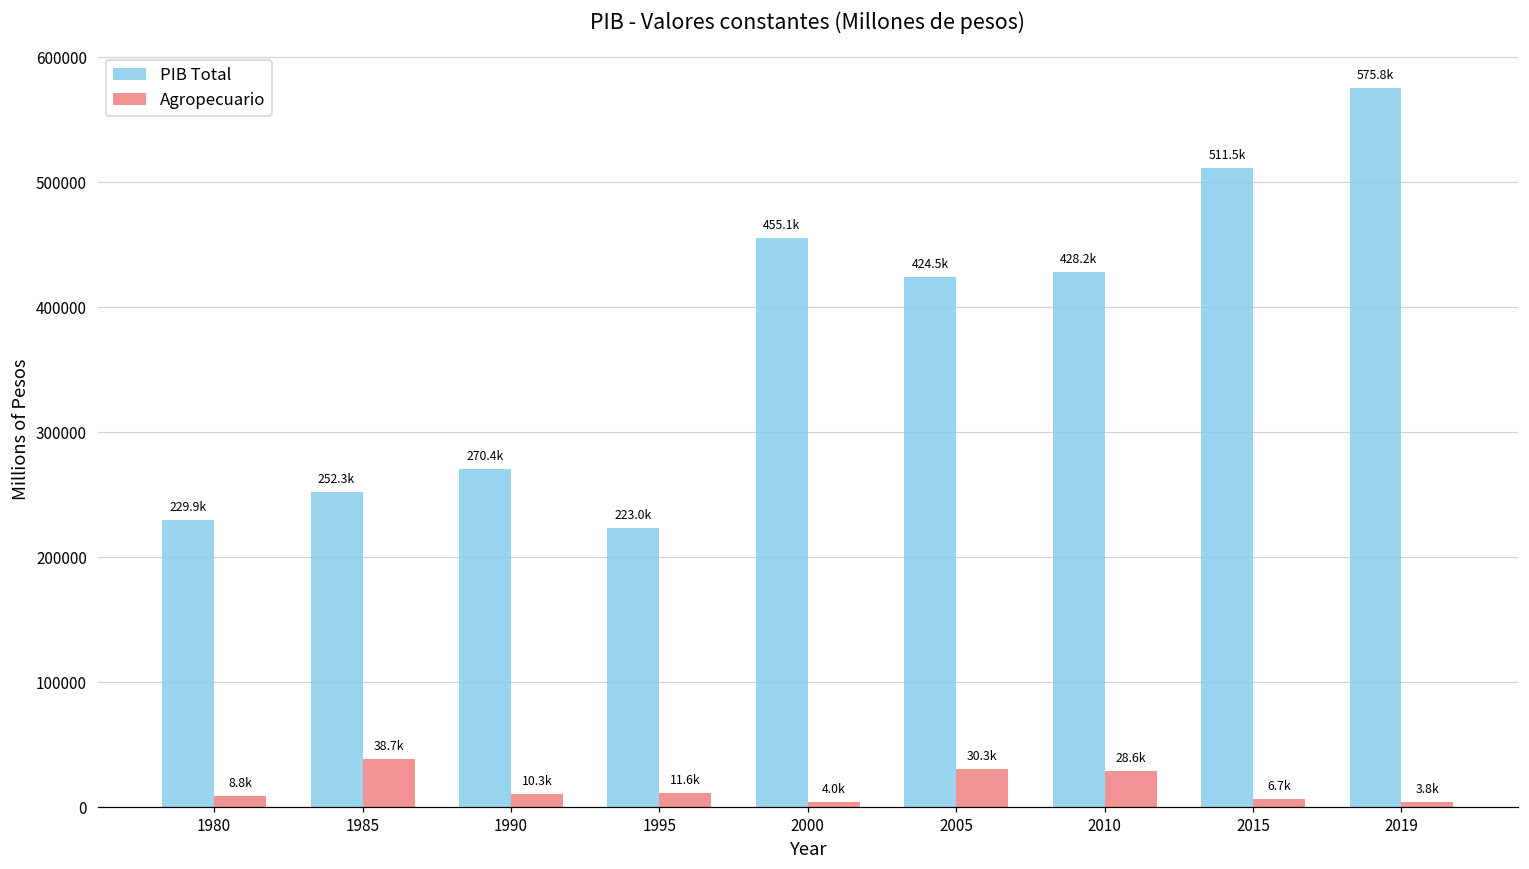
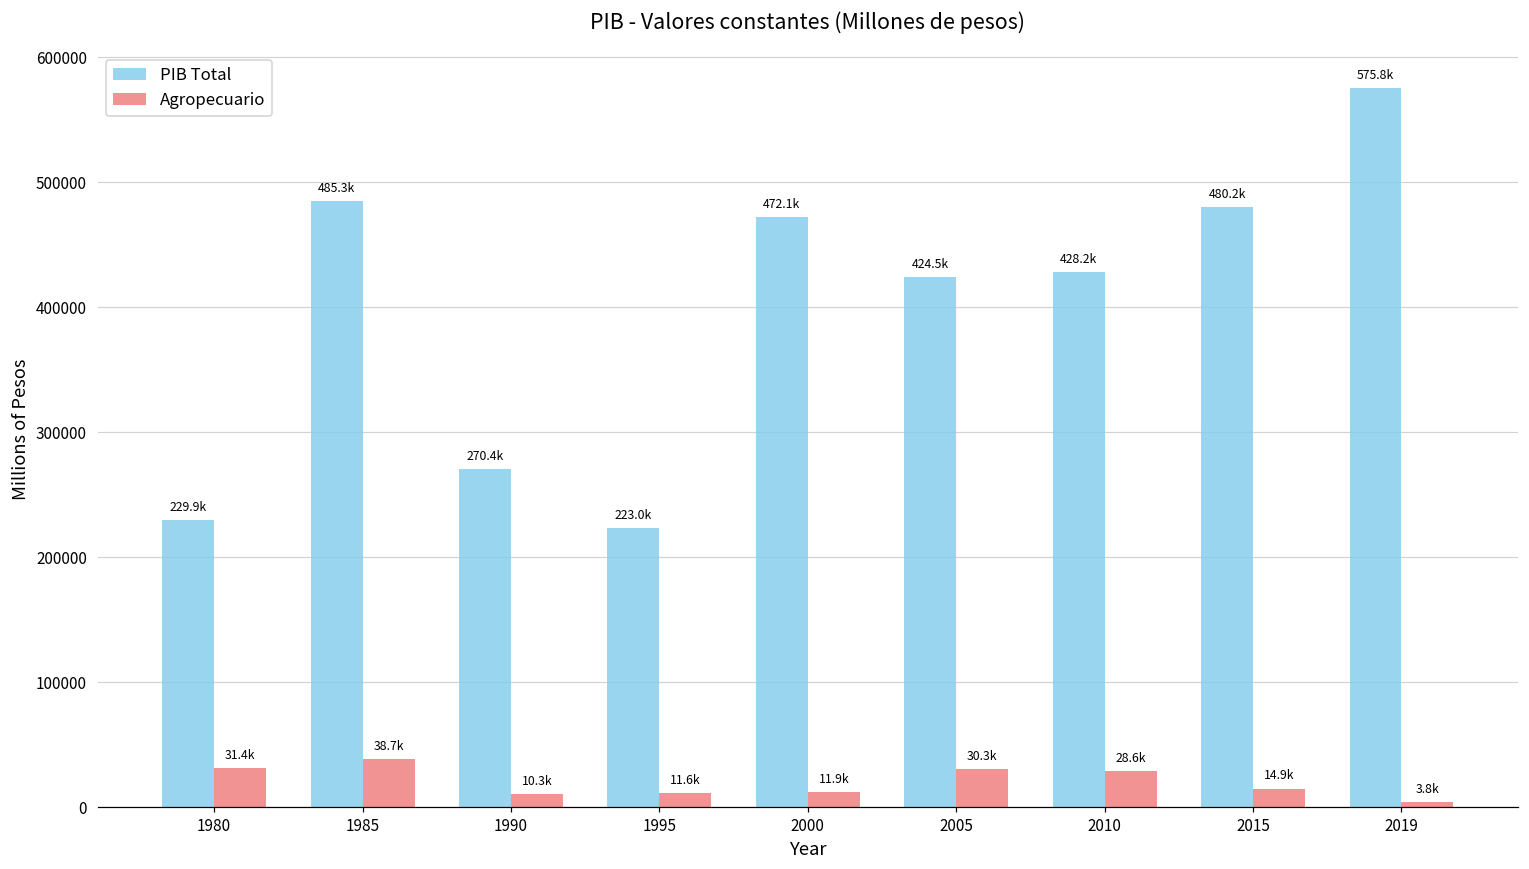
  {
    "PIB Total": {
      "1980": "229.9k",
-     "1985": "252.3k",
+     "1985": "485.3k",
      "1990": "270.4k",
      "1995": "223.0k",
-     "2000": "455.1k",
+     "2000": "472.1k",
      "2005": "424.5k",
      "2010": "428.2k",
-     "2015": "511.5k",
+     "2015": "480.2k",
      "2019": "575.8k"
    },
    "Agropecuario": {
-     "1980": "8.8k",
+     "1980": "31.4k",
      "1985": "38.7k",
      "1990": "10.3k",
      "1995": "11.6k",
-     "2000": "4.0k",
+     "2000": "11.9k",
      "2005": "30.3k",
      "2010": "28.6k",
-     "2015": "6.7k",
+     "2015": "14.9k",
      "2019": "3.8k"
    }
  }
